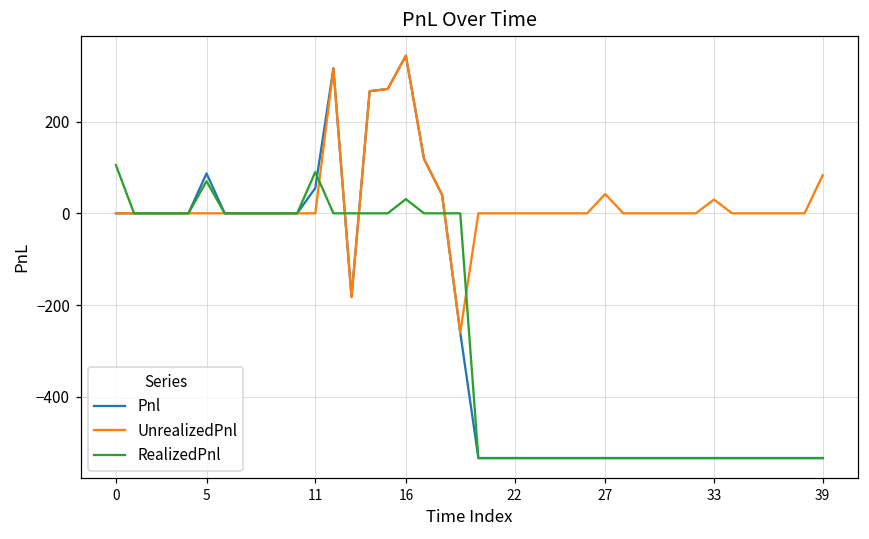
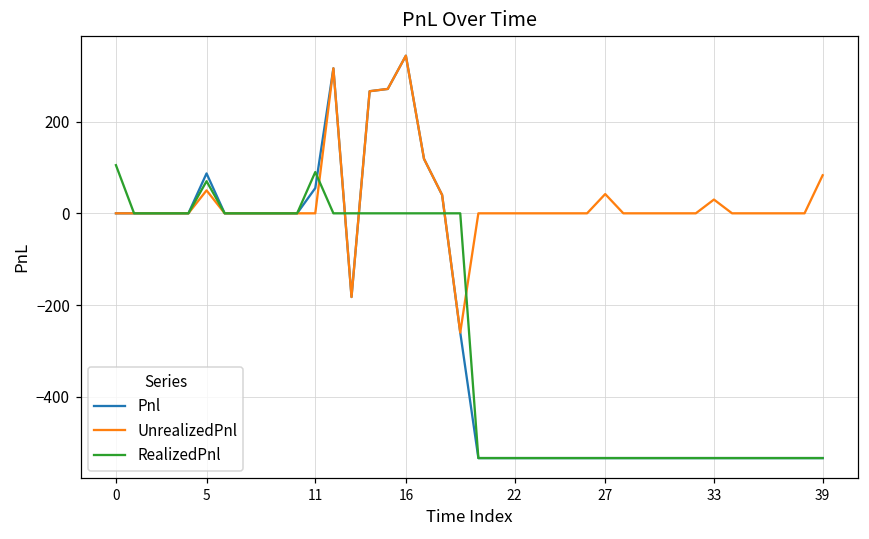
  {
    "Pnl": {
      "5": 90,
      "11": 60
    },
    "UnrealizedPnl": {
-     "5": 0,
+     "5": 50,
      "11": 0,
      "22": 0,
      "27": 40,
      "33": 30,
      "39": 80
    },
    "RealizedPnl": {
      "0": 110,
      "5": 70,
      "11": 90,
-     "16": 30
+     "16": 0
    }
  }
